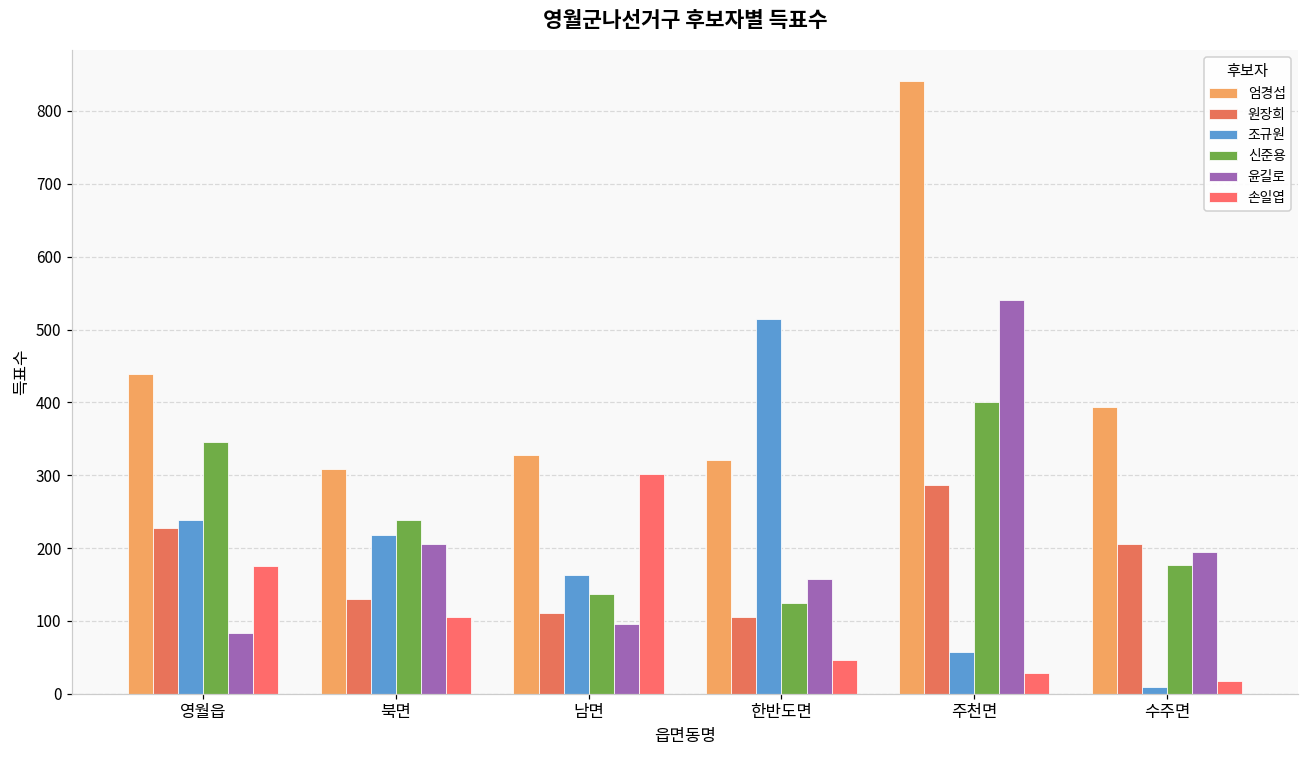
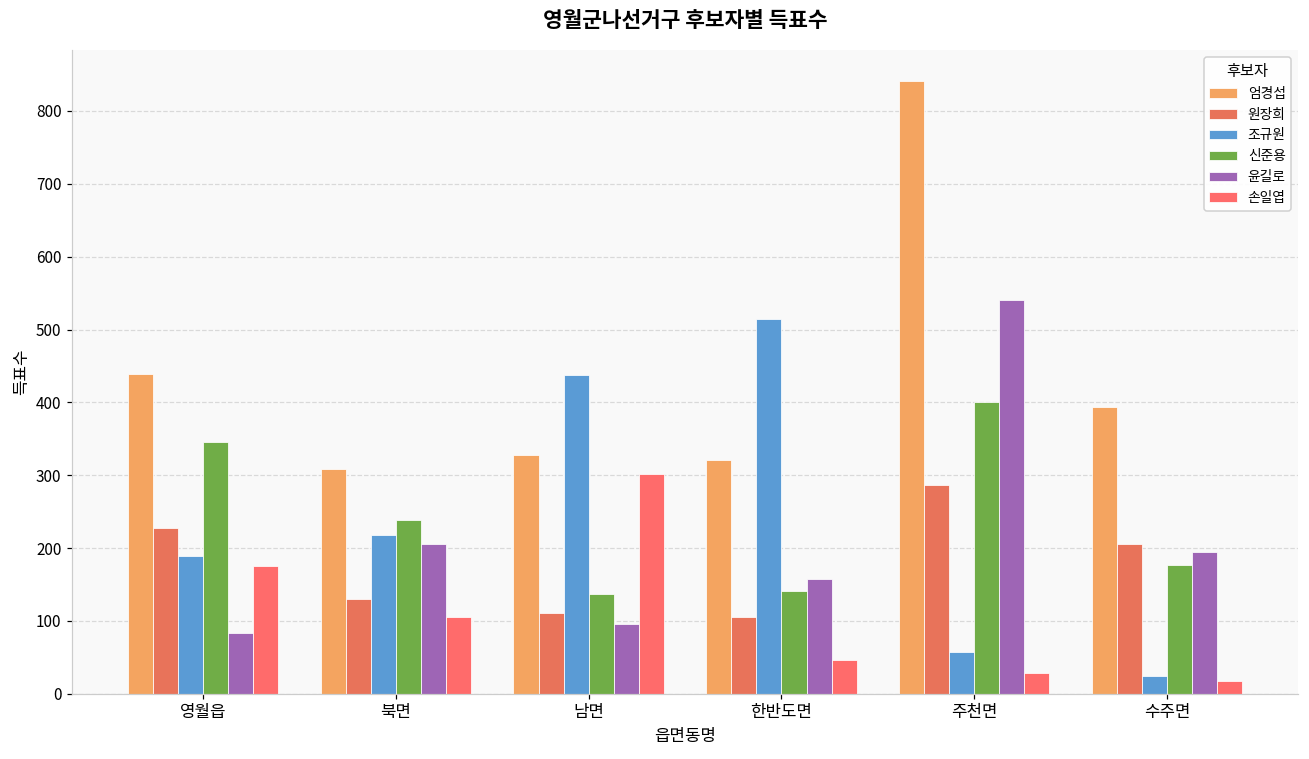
  {
    "조규원": {
-     "영월읍": 240,
+     "영월읍": 190,
      "북면": 220,
-     "남면": 160,
+     "남면": 440,
      "한반도면": 520,
      "주천면": 60,
-     "수주면": 10
+     "수주면": 30
    },
    "신준용": {
      "영월읍": 350,
      "북면": 240,
      "남면": 140,
-     "한반도면": 120,
+     "한반도면": 140,
      "주천면": 400,
      "수주면": 180
    },
    "윤길로": {
      "영월읍": 80,
      "북면": 210,
      "남면": 100,
      "한반도면": 160,
      "주천면": 540,
      "수주면": 200
    }
  }
